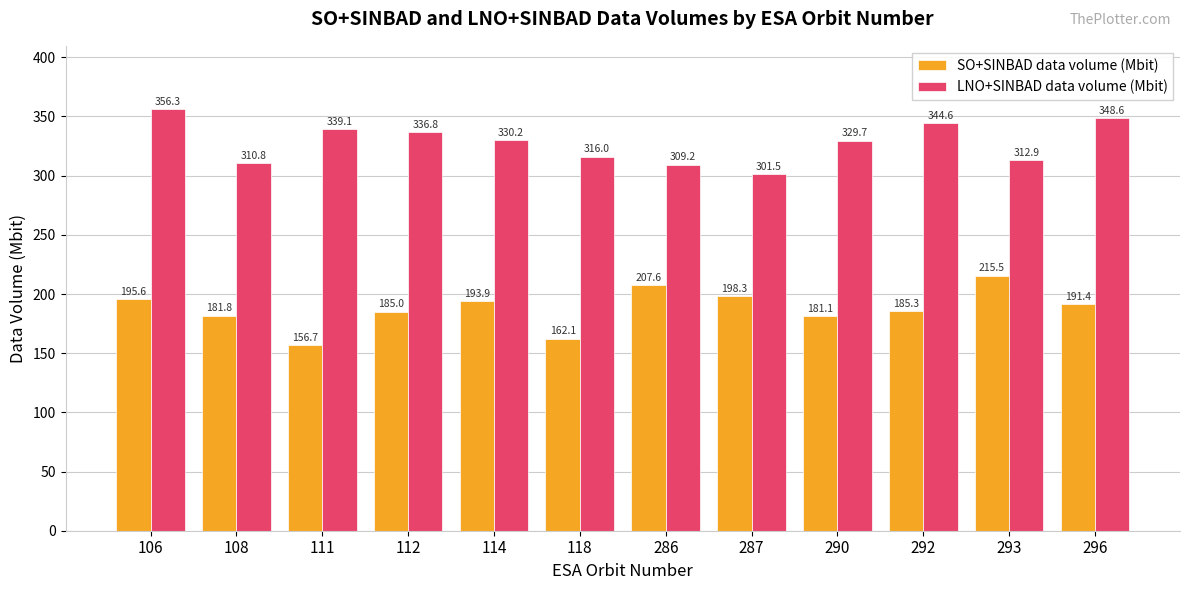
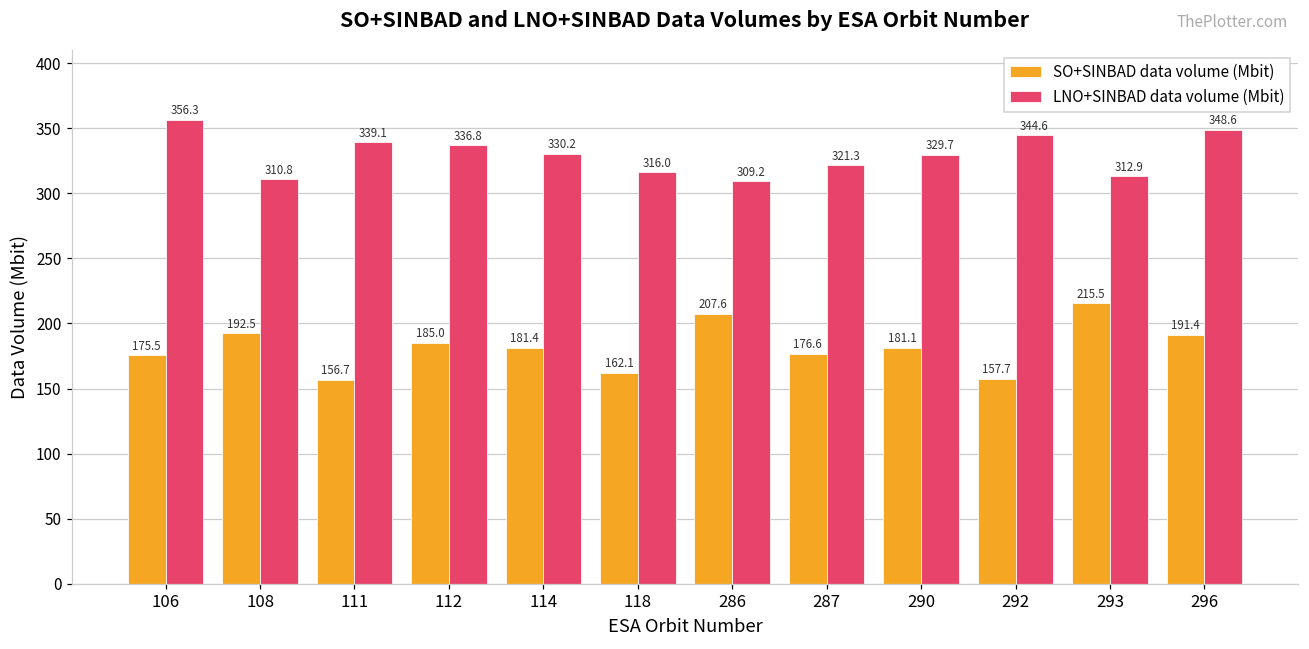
  {
    "SO+SINBAD data volume (Mbit)": {
-     "106": 195.6,
-     "108": 181.8,
+     "106": 175.5,
+     "108": 192.5,
      "111": 156.7,
      "112": 185.0,
-     "114": 193.9,
+     "114": 181.4,
      "118": 162.1,
      "286": 207.6,
-     "287": 198.3,
+     "287": 176.6,
      "290": 181.1,
-     "292": 185.3,
+     "292": 157.7,
      "293": 215.5,
      "296": 191.4
    },
    "LNO+SINBAD data volume (Mbit)": {
      "106": 356.3,
      "108": 310.8,
      "111": 339.1,
      "112": 336.8,
      "114": 330.2,
      "118": 316.0,
      "286": 309.2,
-     "287": 301.5,
+     "287": 321.3,
      "290": 329.7,
      "292": 344.6,
      "293": 312.9,
      "296": 348.6
    }
  }
